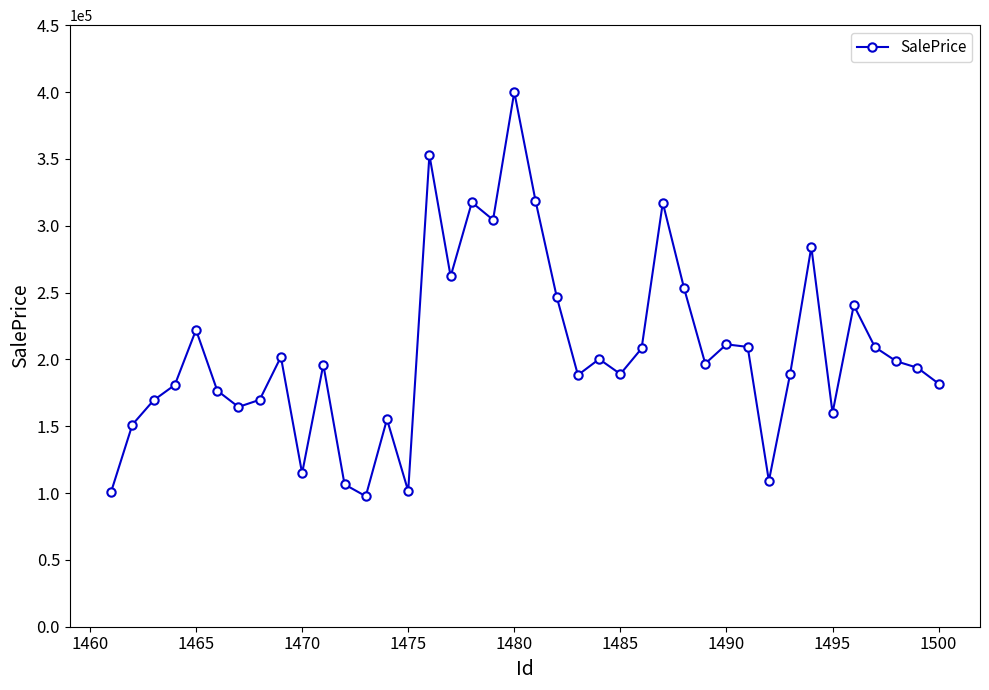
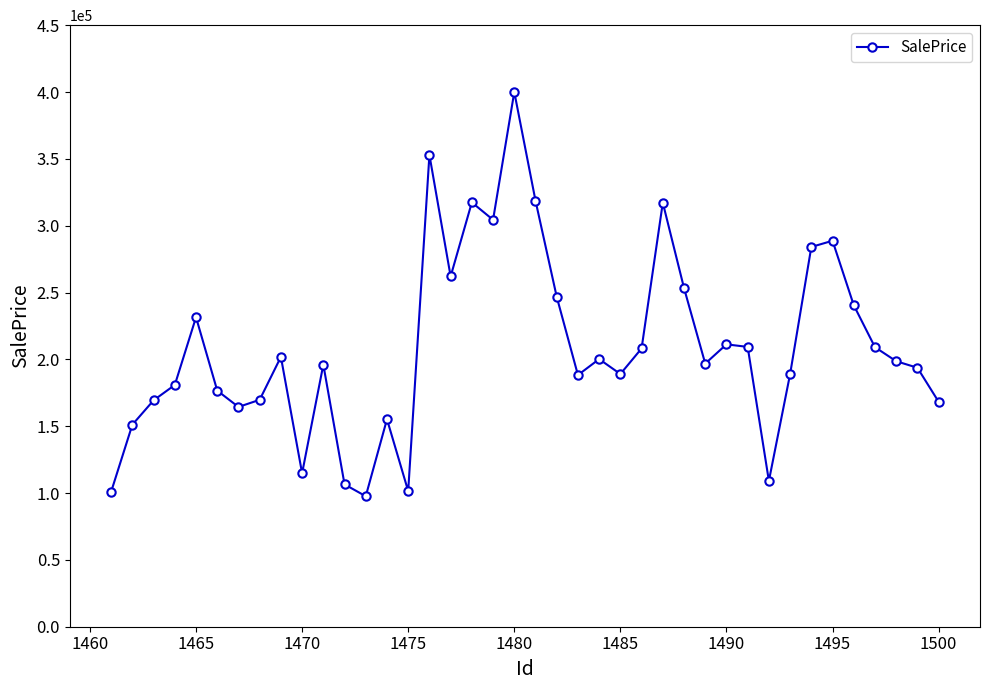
  {
-   "1465": 222000,
+   "1465": 232000,
    "1470": 115000,
    "1475": 101000,
    "1480": 400000,
    "1485": 189000,
    "1490": 211000,
-   "1495": 160000,
-   "1500": 182000
+   "1495": 289000,
+   "1500": 168000
  }
